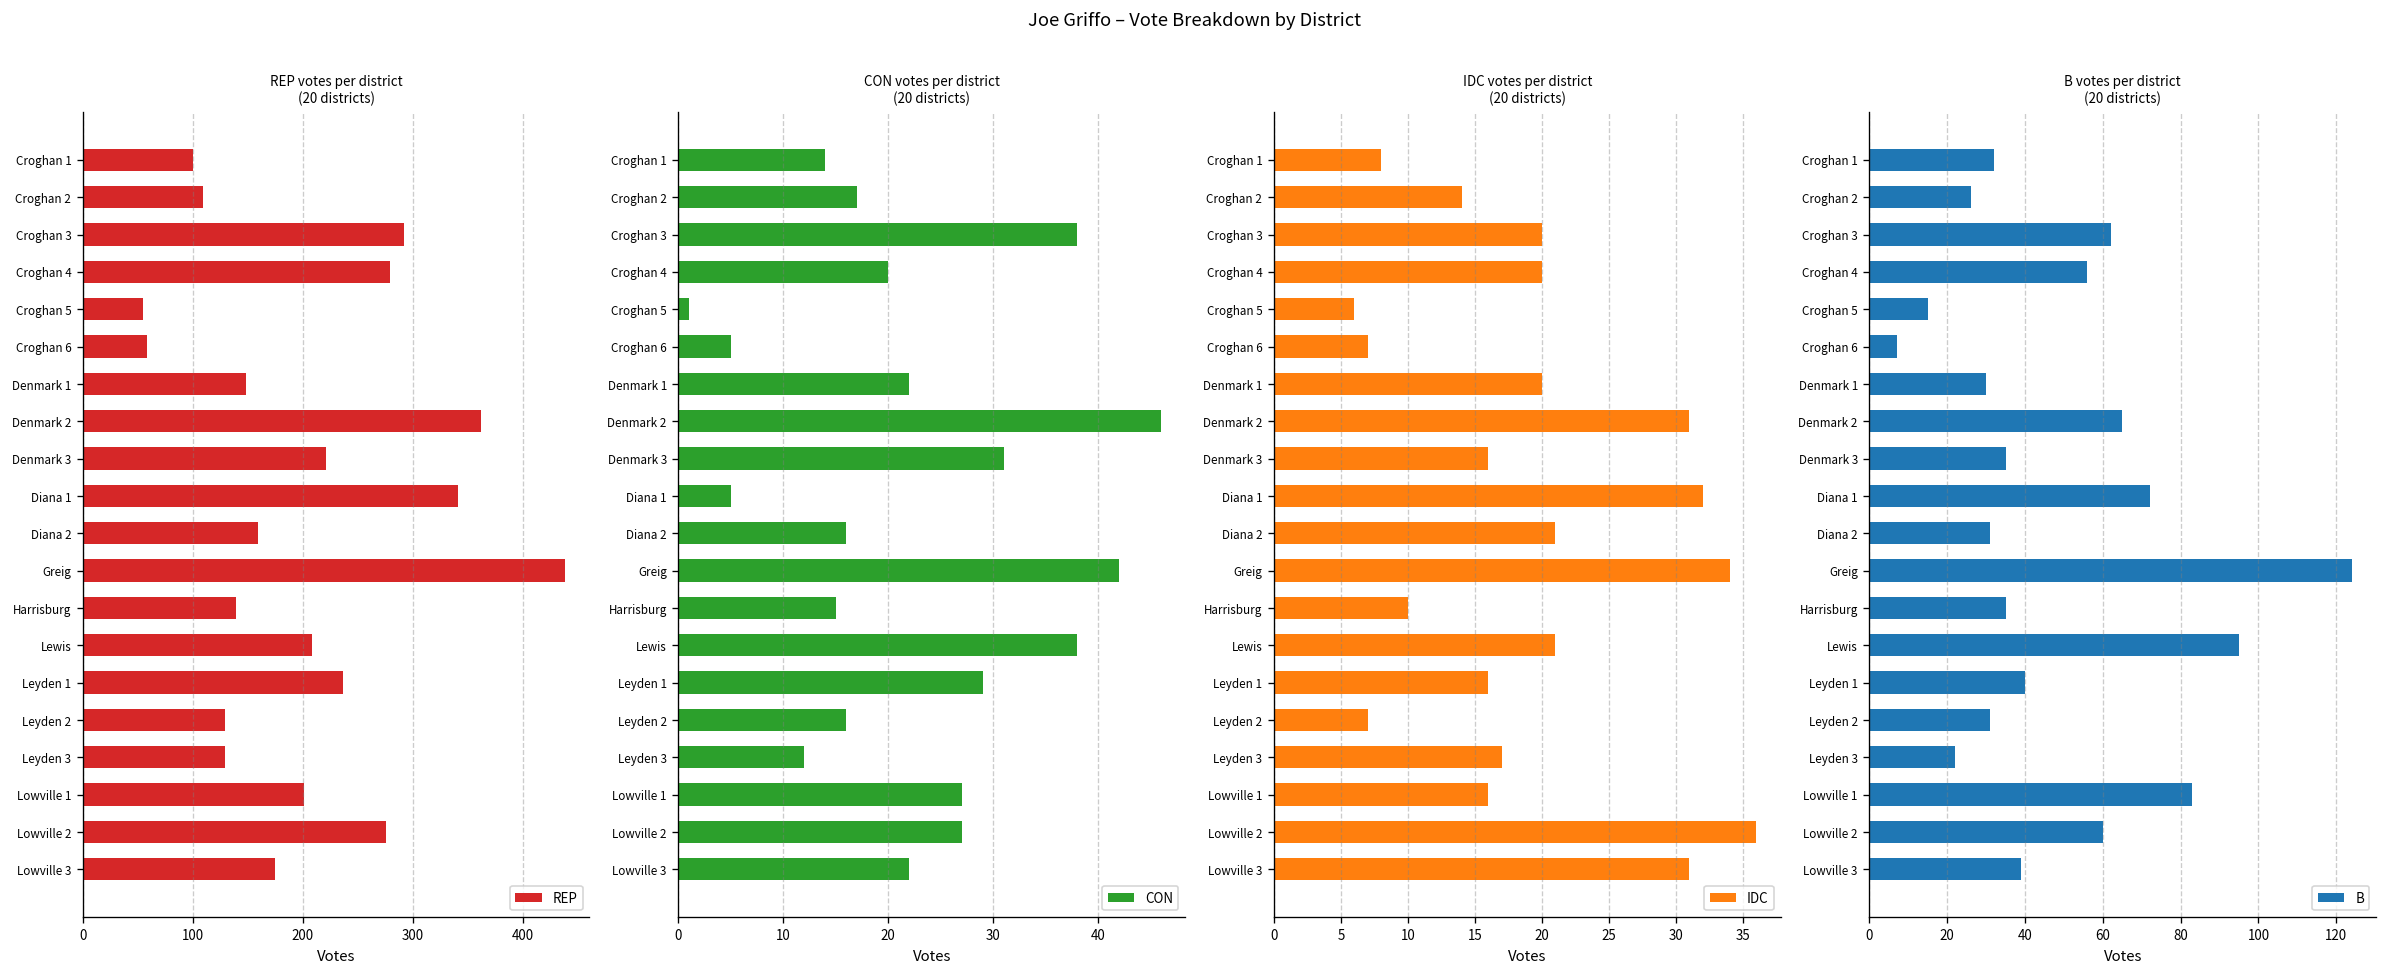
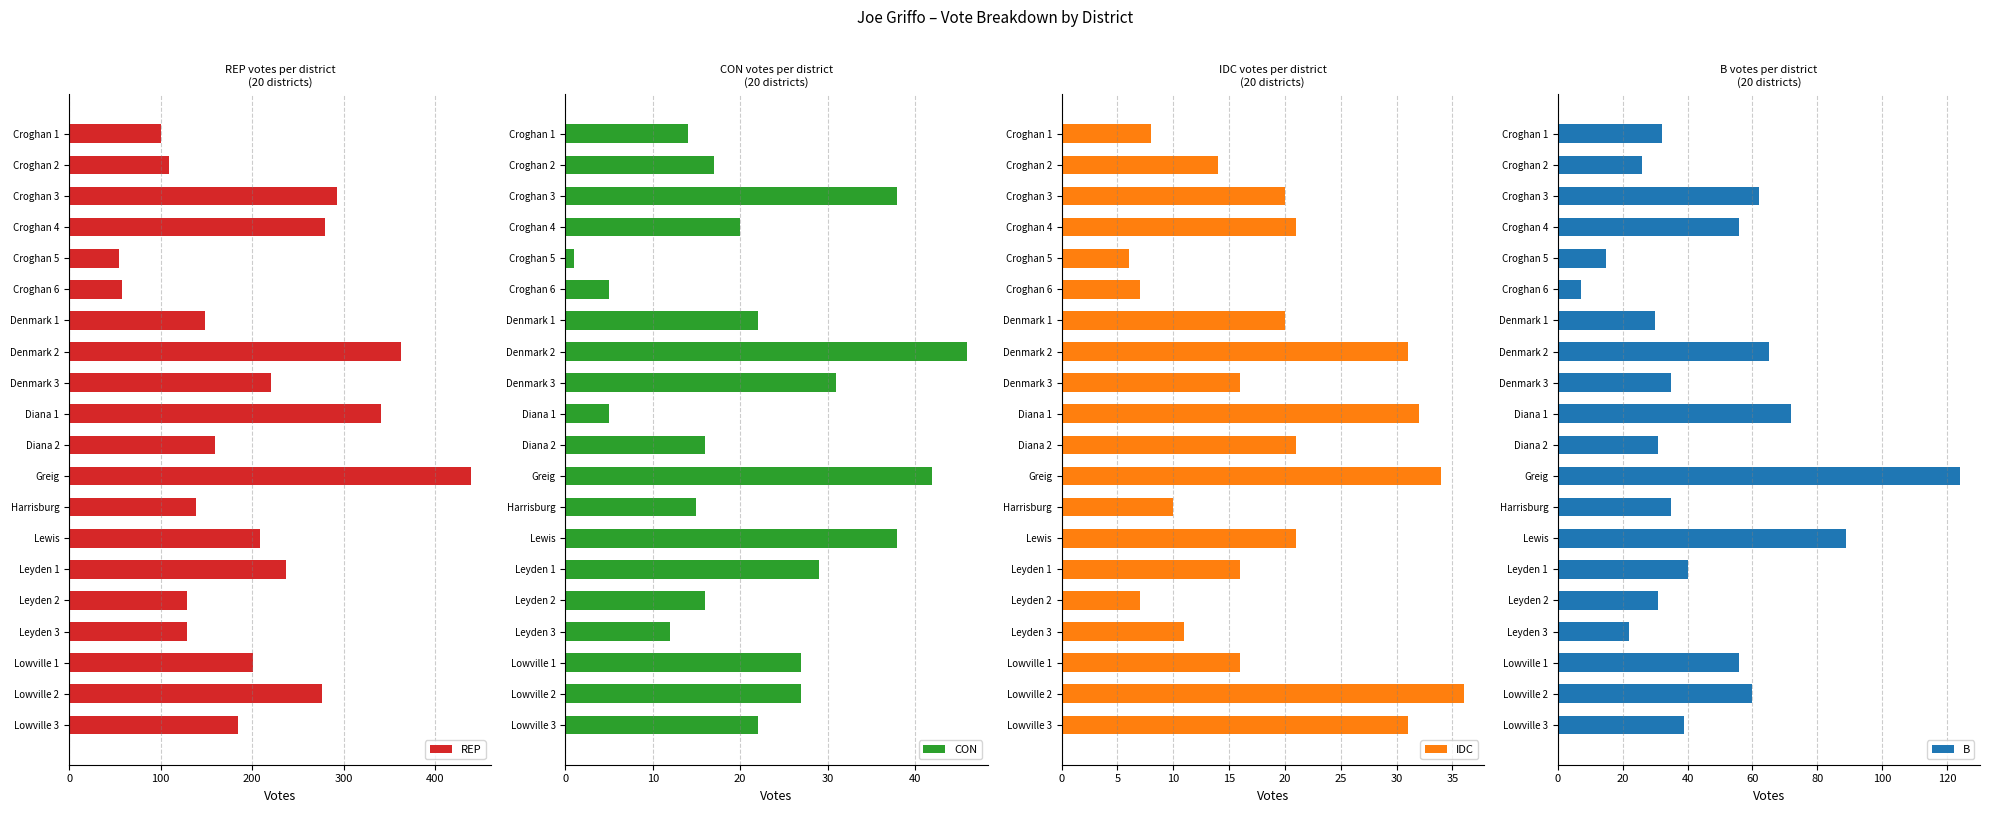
  {
    "REP votes per district (20 districts)": {
      "Croghan 1": 100,
      "Croghan 2": 110,
      "Croghan 3": 290,
      "Croghan 4": 280,
      "Croghan 5": 60,
      "Croghan 6": 60,
      "Denmark 1": 150,
      "Denmark 2": 360,
      "Denmark 3": 220,
      "Diana 1": 340,
      "Diana 2": 160,
      "Greig": 440,
      "Harrisburg": 140,
      "Lewis": 210,
      "Leyden 1": 240,
      "Leyden 2": 130,
      "Leyden 3": 130,
      "Lowville 1": 200,
      "Lowville 2": 280,
-     "Lowville 3": 175
+     "Lowville 3": 184
    },
    "CON votes per district (20 districts)": {
      "Croghan 1": 14,
      "Croghan 2": 17,
      "Croghan 3": 38,
      "Croghan 4": 20,
      "Croghan 5": 1,
      "Croghan 6": 5,
      "Denmark 1": 22,
      "Denmark 2": 46,
      "Denmark 3": 31,
      "Diana 1": 5,
      "Diana 2": 16,
      "Greig": 42,
      "Harrisburg": 15,
      "Lewis": 38,
      "Leyden 1": 29,
      "Leyden 2": 16,
      "Leyden 3": 12,
      "Lowville 1": 27,
      "Lowville 2": 27,
      "Lowville 3": 22
    },
    "IDC votes per district (20 districts)": {
      "Croghan 1": 8,
      "Croghan 2": 14,
      "Croghan 3": 20,
-     "Croghan 4": 20,
+     "Croghan 4": 21,
      "Croghan 5": 6,
      "Croghan 6": 7,
      "Denmark 1": 20,
      "Denmark 2": 31,
      "Denmark 3": 16,
      "Diana 1": 32,
      "Diana 2": 21,
      "Greig": 34,
      "Harrisburg": 10,
      "Lewis": 21,
      "Leyden 1": 16,
      "Leyden 2": 7,
-     "Leyden 3": 17,
+     "Leyden 3": 11,
      "Lowville 1": 16,
      "Lowville 2": 36,
      "Lowville 3": 31
    },
    "B votes per district (20 districts)": {
      "Croghan 1": 32,
      "Croghan 2": 26,
      "Croghan 3": 62,
      "Croghan 4": 56,
      "Croghan 5": 15,
      "Croghan 6": 7,
      "Denmark 1": 30,
      "Denmark 2": 65,
      "Denmark 3": 35,
      "Diana 1": 72,
      "Diana 2": 31,
      "Greig": 124,
      "Harrisburg": 35,
-     "Lewis": 95,
+     "Lewis": 89,
      "Leyden 1": 40,
      "Leyden 2": 31,
      "Leyden 3": 22,
-     "Lowville 1": 83,
+     "Lowville 1": 56,
      "Lowville 2": 60,
      "Lowville 3": 39
    }
  }
